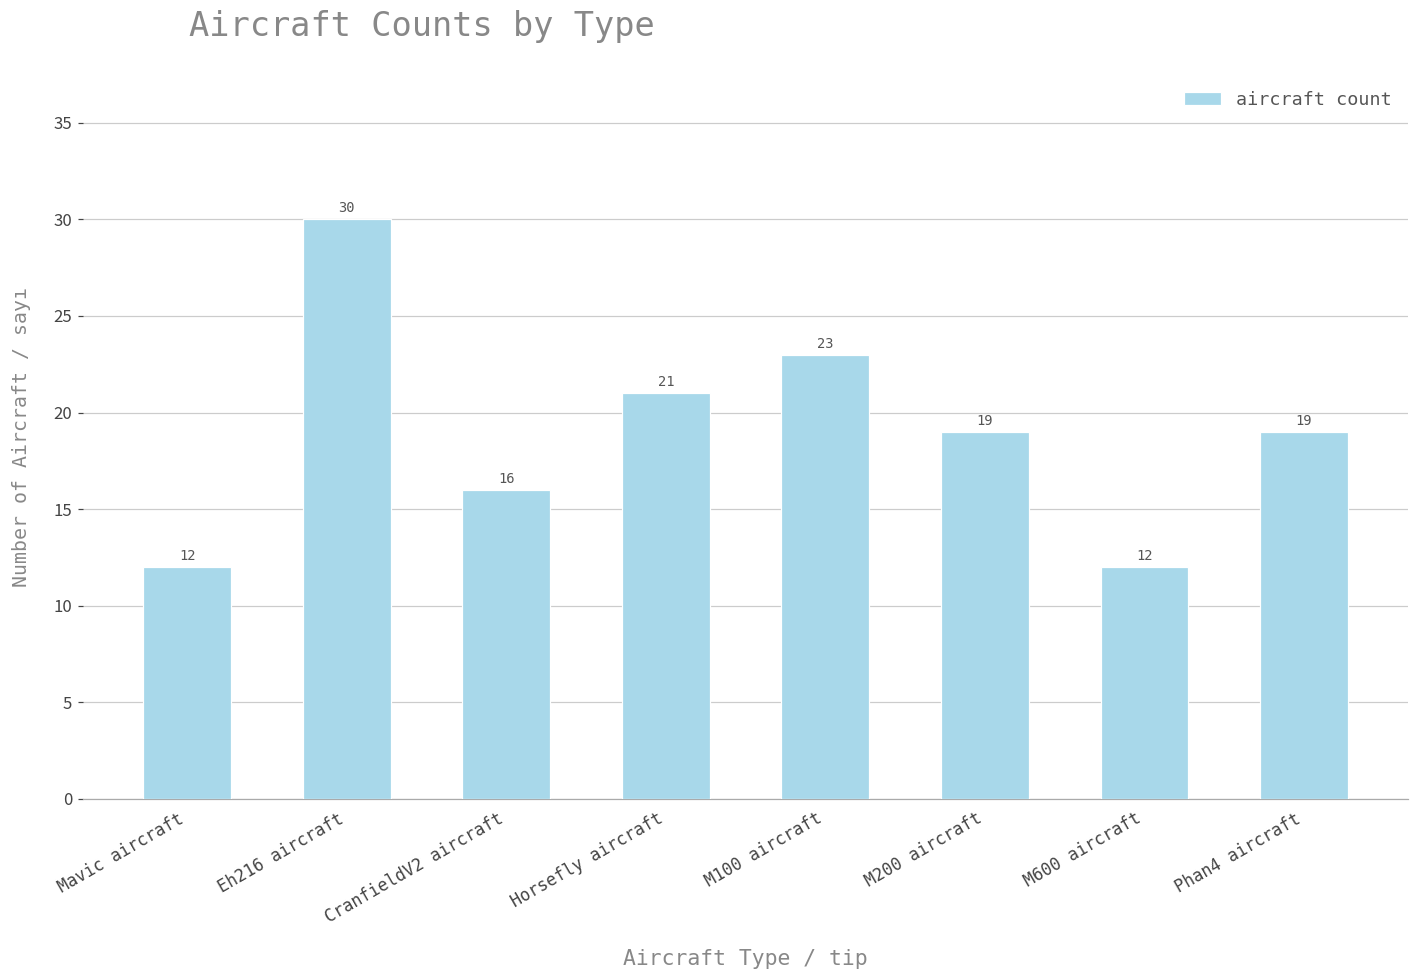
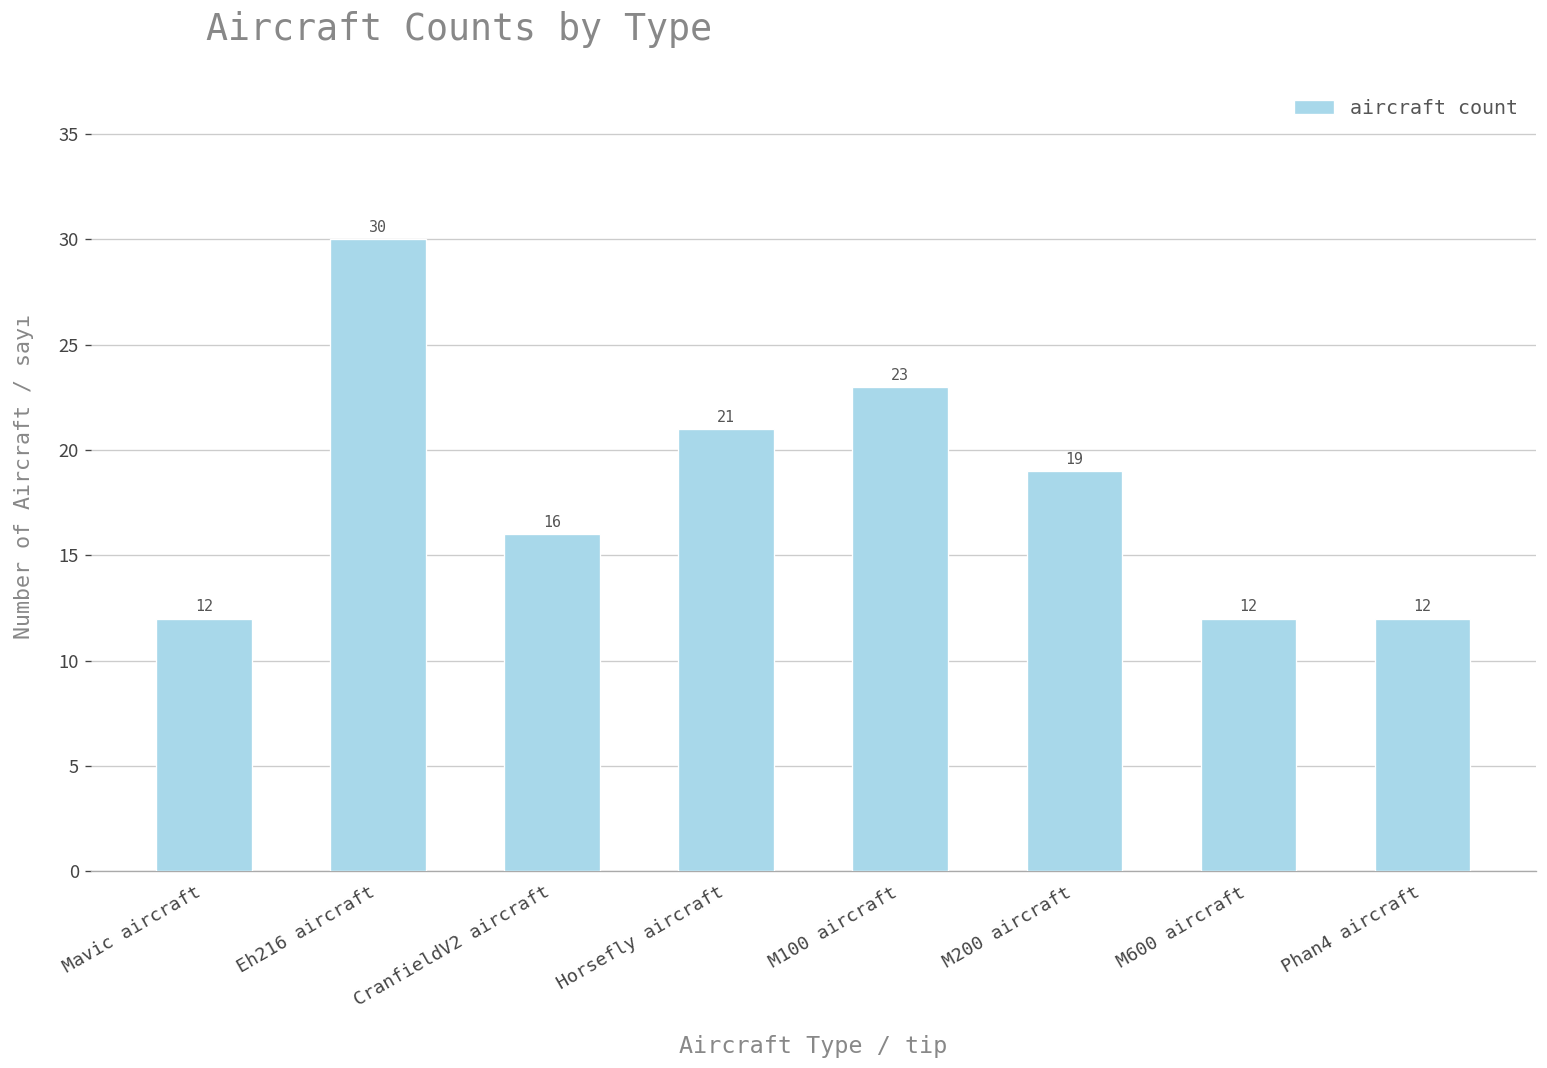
  {
    "Mavic aircraft": 12,
    "Eh216 aircraft": 30,
    "CranfieldV2 aircraft": 16,
    "Horsefly aircraft": 21,
    "M100 aircraft": 23,
    "M200 aircraft": 19,
    "M600 aircraft": 12,
-   "Phan4 aircraft": 19
+   "Phan4 aircraft": 12
  }
